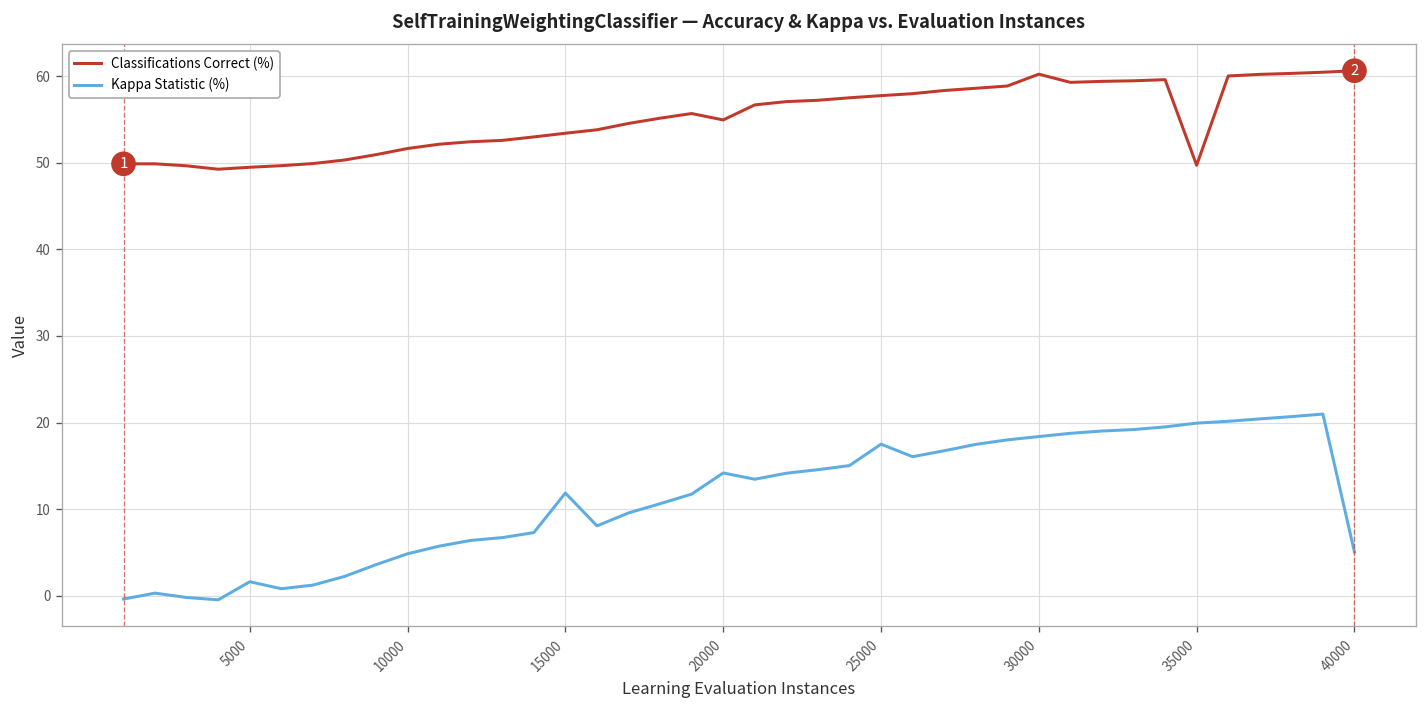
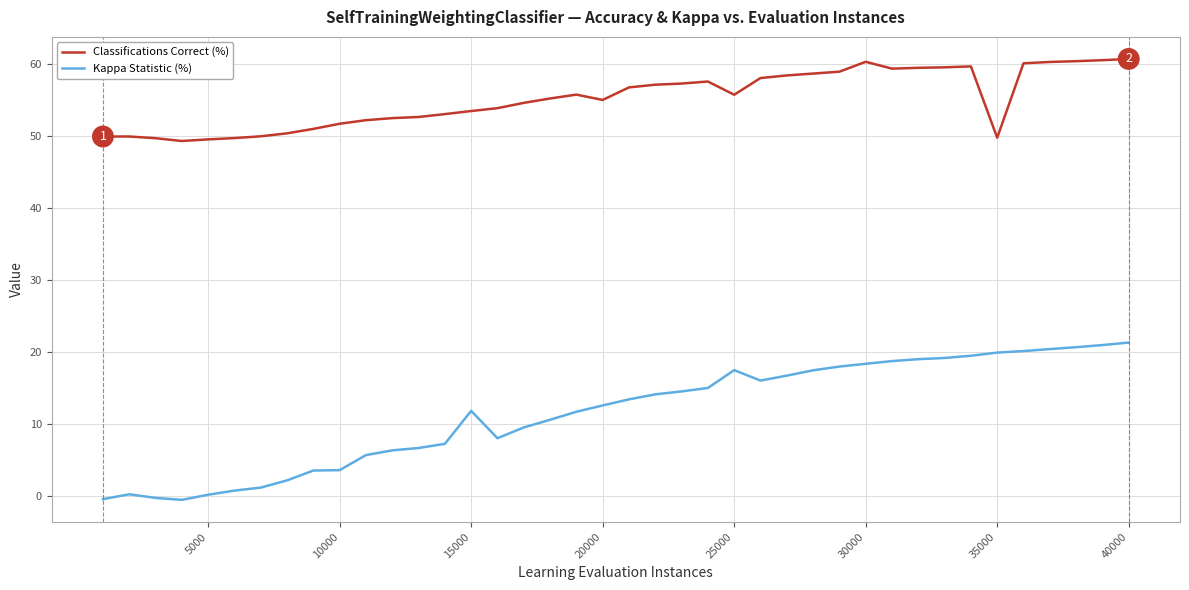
  {
    "Classifications Correct (%)": {
      "5000": 50,
      "10000": 52,
      "15000": 53,
      "20000": 55,
-     "25000": 58,
+     "25000": 56,
      "30000": 60,
      "35000": 50
    },
    "Kappa Statistic (%)": {
-     "5000": 2,
-     "10000": 5,
+     "5000": 0,
+     "10000": 4,
      "15000": 12,
-     "20000": 14,
+     "20000": 13,
      "25000": 18,
      "30000": 18,
      "35000": 20,
-     "40000": 5
+     "40000": 21
    }
  }
